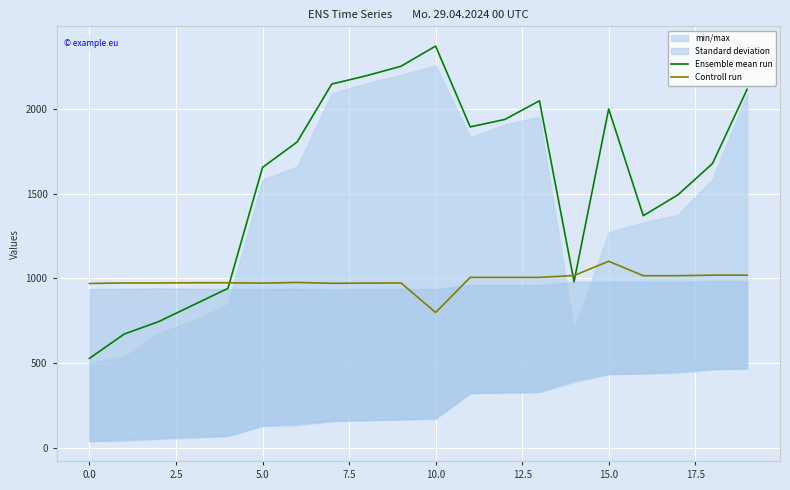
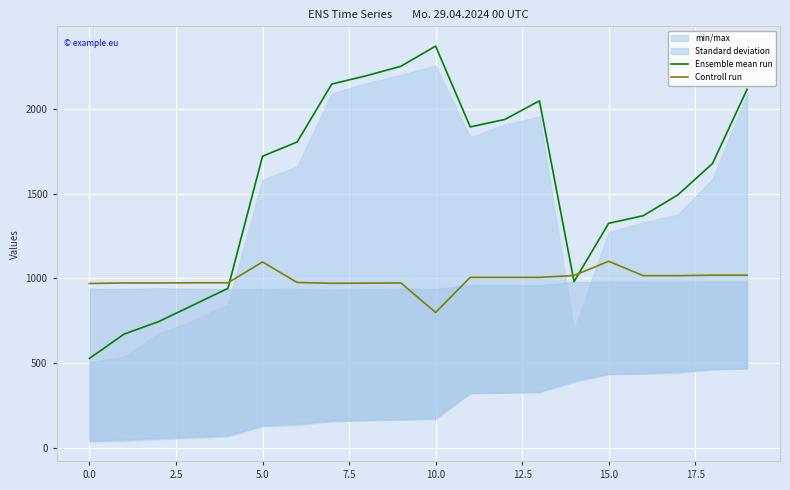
  {
    "Ensemble mean run": {
      "0.0": 530,
-     "5.0": 1660,
+     "5.0": 1720,
      "10.0": 2370,
-     "15.0": 2000
+     "15.0": 1330
    },
    "Controll run": {
      "0.0": 970,
-     "5.0": 970,
+     "5.0": 1100,
      "10.0": 800,
      "15.0": 1100
    }
  }
